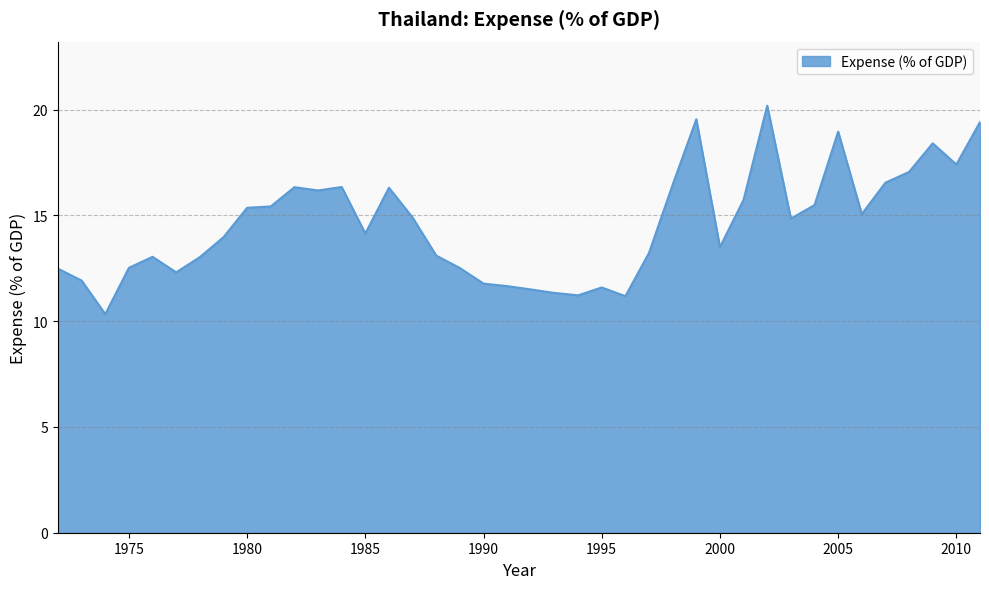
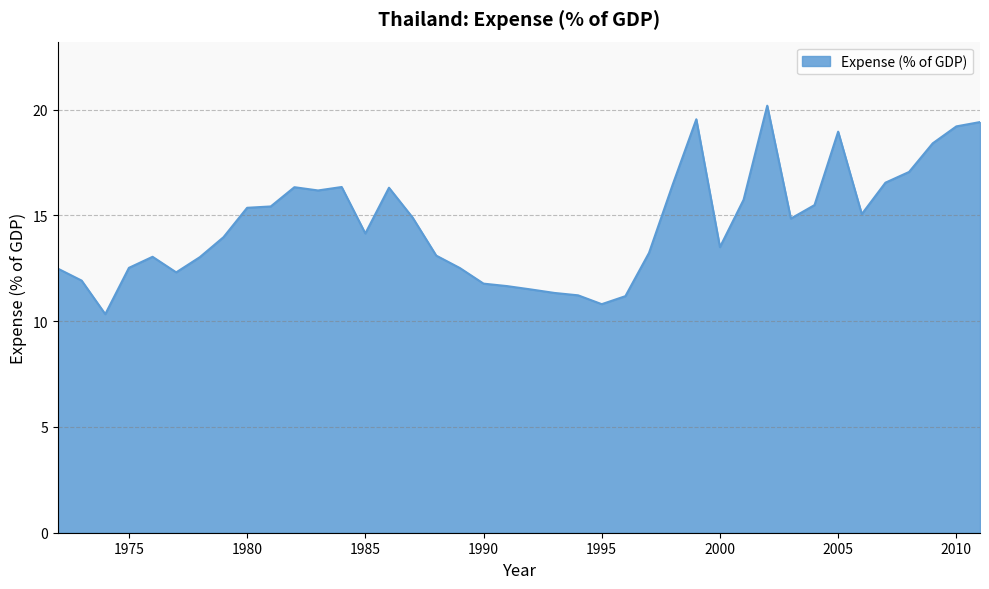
  {
    "1975": 12.5,
    "1980": 15.4,
    "1985": 14.1,
    "1990": 11.8,
-   "1995": 11.6,
+   "1995": 10.8,
    "2000": 13.5,
    "2005": 19.0,
-   "2010": 17.4
+   "2010": 19.2
  }
